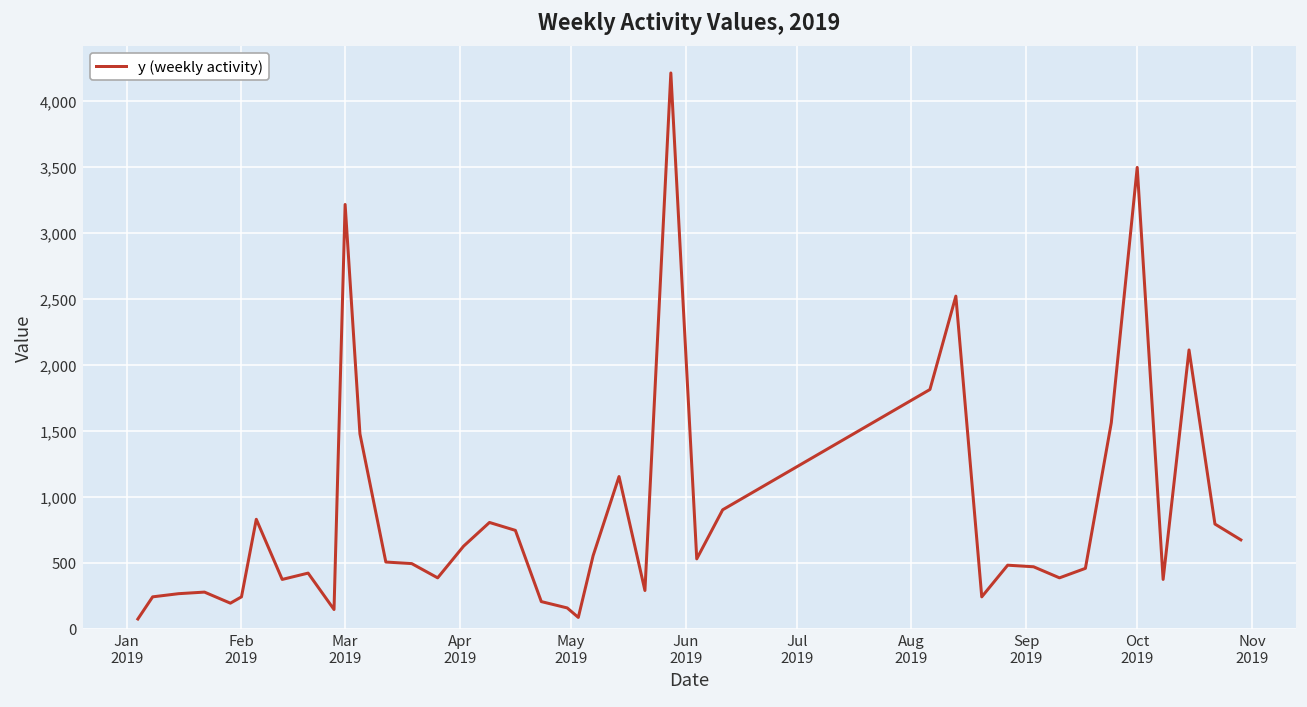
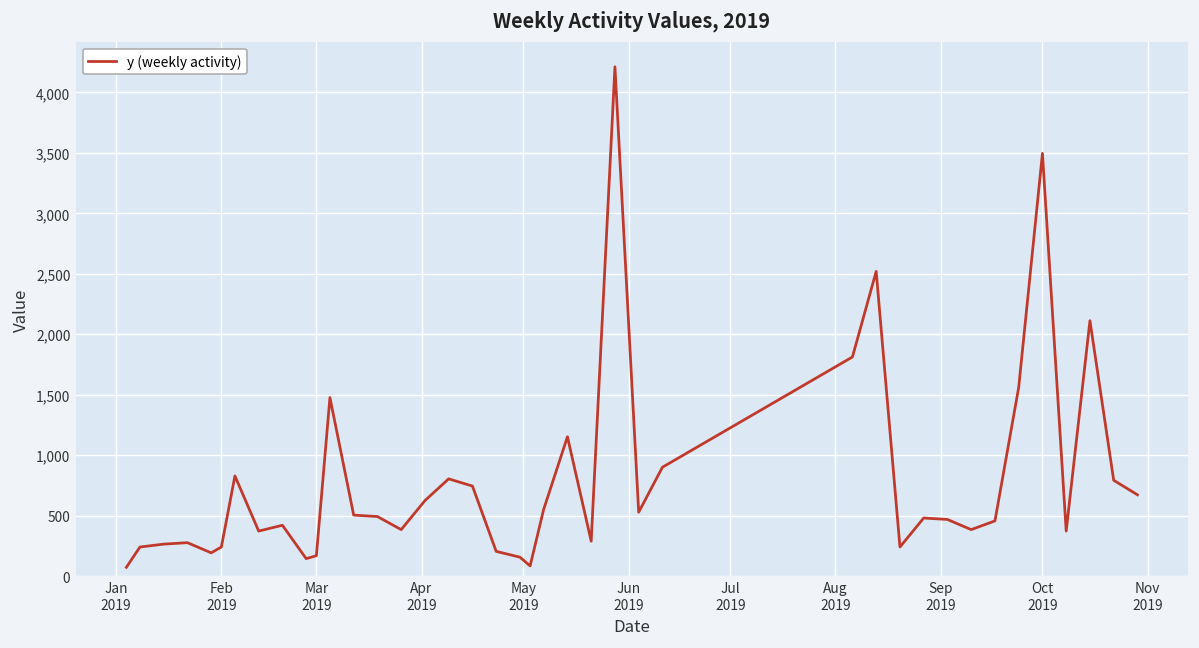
  {
    "Feb 2019": "240",
-   "Mar 2019": "3,220",
+   "Mar 2019": "170",
    "Oct 2019": "3,500"
  }
